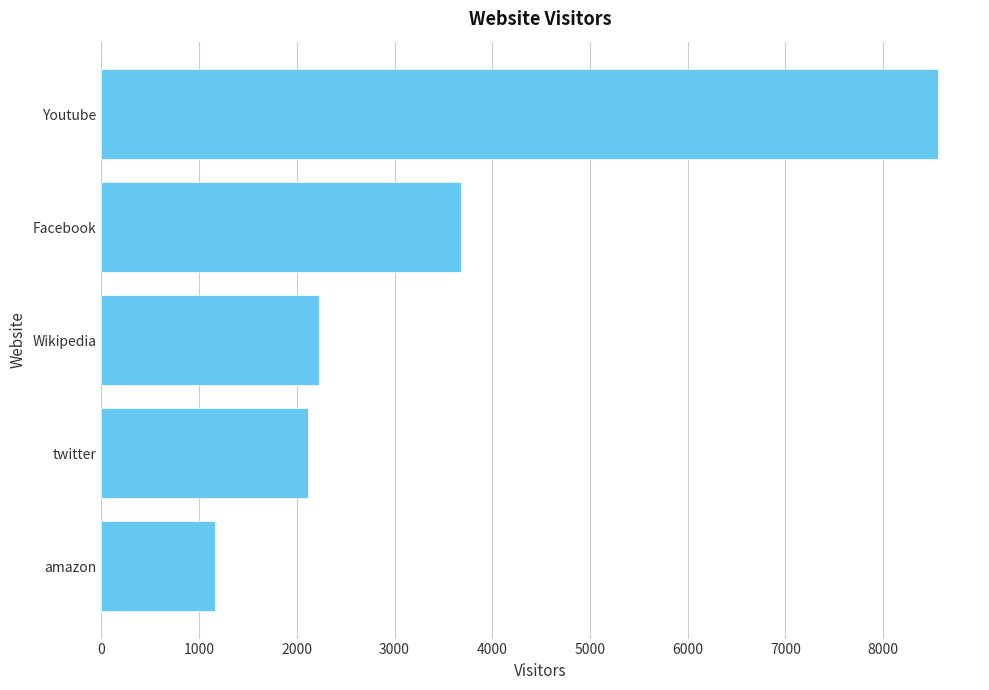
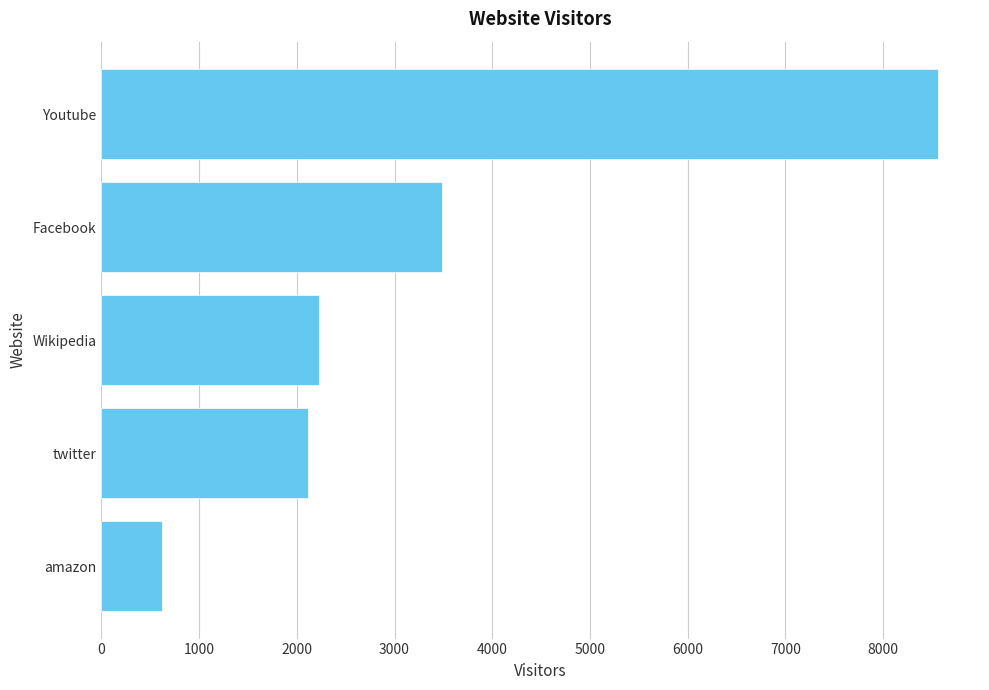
  {
    "Youtube": 8600,
-   "Facebook": 3700,
+   "Facebook": 3500,
    "Wikipedia": 2200,
    "twitter": 2100,
-   "amazon": 1200
+   "amazon": 600
  }
